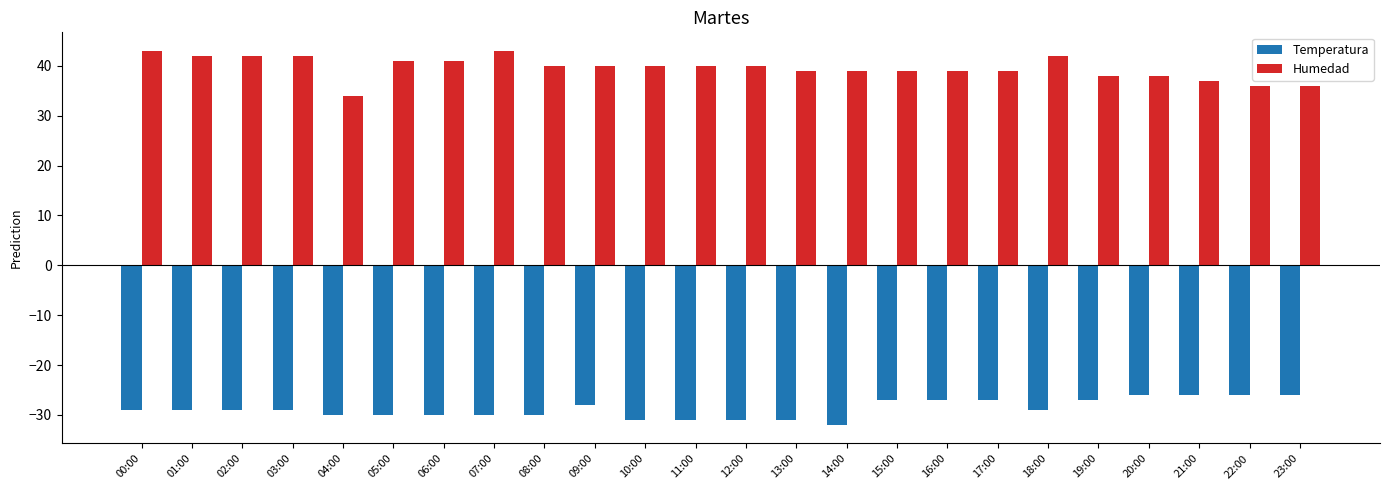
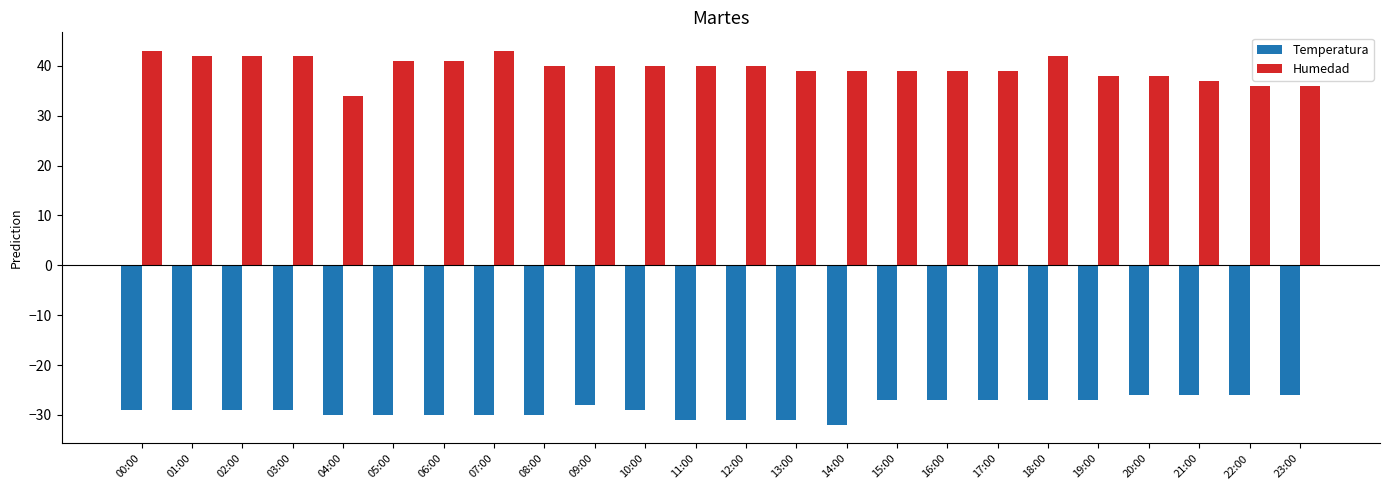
  {
    "Temperatura": {
      "00:00": -29,
      "01:00": -29,
      "02:00": -29,
      "03:00": -29,
      "04:00": -30,
      "05:00": -30,
      "06:00": -30,
      "07:00": -30,
      "08:00": -30,
      "09:00": -28,
-     "10:00": -31,
+     "10:00": -29,
      "11:00": -31,
      "12:00": -31,
      "13:00": -31,
      "14:00": -32,
      "15:00": -27,
      "16:00": -27,
      "17:00": -27,
-     "18:00": -29,
+     "18:00": -27,
      "19:00": -27,
      "20:00": -26,
      "21:00": -26,
      "22:00": -26,
      "23:00": -26
    },
    "Humedad": {
      "00:00": 43,
      "01:00": 42,
      "02:00": 42,
      "03:00": 42,
      "04:00": 34,
      "05:00": 41,
      "06:00": 41,
      "07:00": 43,
      "08:00": 40,
      "09:00": 40,
      "10:00": 40,
      "11:00": 40,
      "12:00": 40,
      "13:00": 39,
      "14:00": 39,
      "15:00": 39,
      "16:00": 39,
      "17:00": 39,
      "18:00": 42,
      "19:00": 38,
      "20:00": 38,
      "21:00": 37,
      "22:00": 36,
      "23:00": 36
    }
  }
